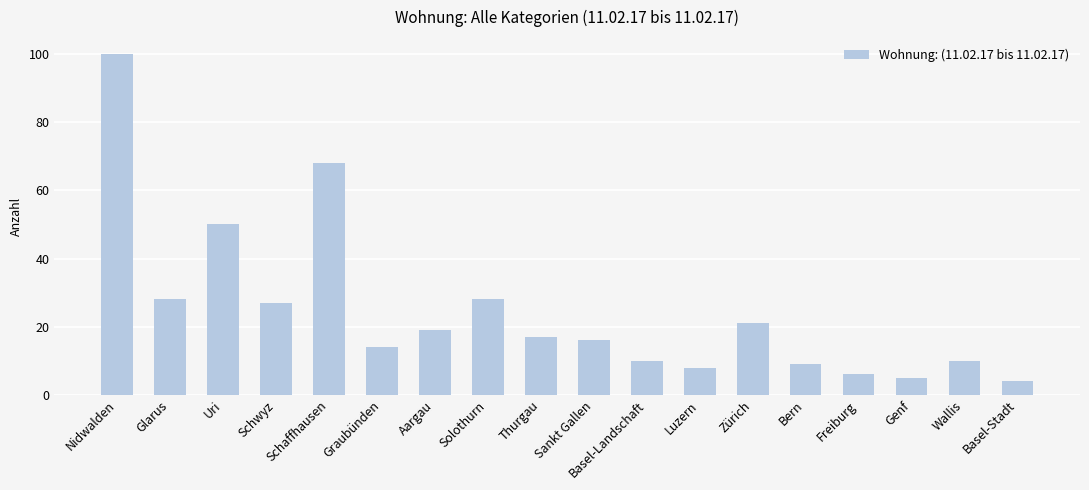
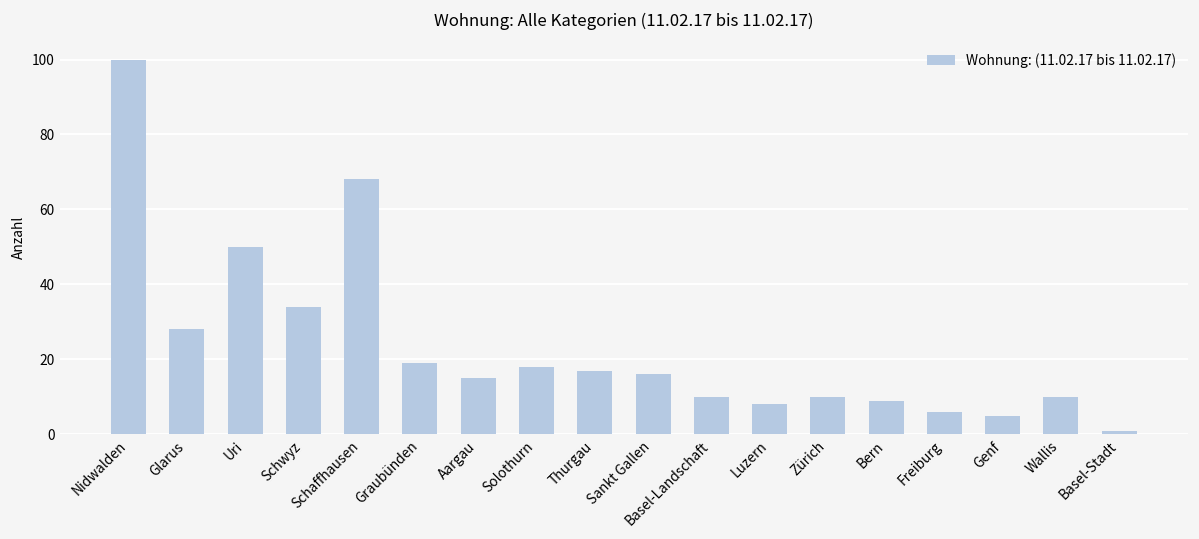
  {
    "Nidwalden": 100,
    "Glarus": 28,
    "Uri": 50,
-   "Schwyz": 27,
+   "Schwyz": 34,
    "Schaffhausen": 68,
-   "Graubünden": 14,
-   "Aargau": 19,
-   "Solothurn": 28,
+   "Graubünden": 19,
+   "Aargau": 15,
+   "Solothurn": 18,
    "Thurgau": 17,
    "Sankt Gallen": 16,
    "Basel-Landschaft": 10,
    "Luzern": 8,
-   "Zürich": 21,
+   "Zürich": 10,
    "Bern": 9,
    "Freiburg": 6,
    "Genf": 5,
    "Wallis": 10,
-   "Basel-Stadt": 4
+   "Basel-Stadt": 1
  }
